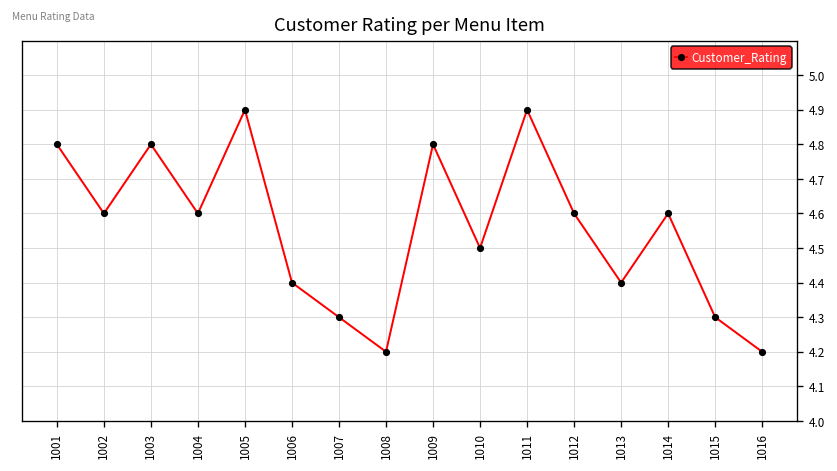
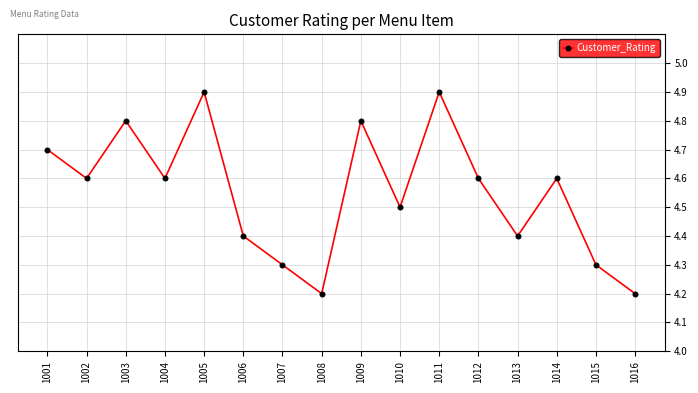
  {
-   "1001": 4.8,
+   "1001": 4.7,
    "1002": 4.6,
    "1003": 4.8,
    "1004": 4.6,
    "1005": 4.9,
    "1006": 4.4,
    "1007": 4.3,
    "1008": 4.2,
    "1009": 4.8,
    "1010": 4.5,
    "1011": 4.9,
    "1012": 4.6,
    "1013": 4.4,
    "1014": 4.6,
    "1015": 4.3,
    "1016": 4.2
  }
